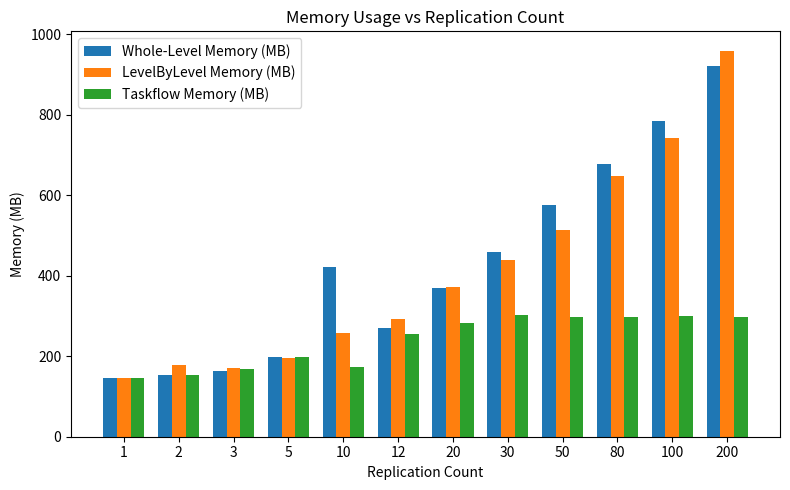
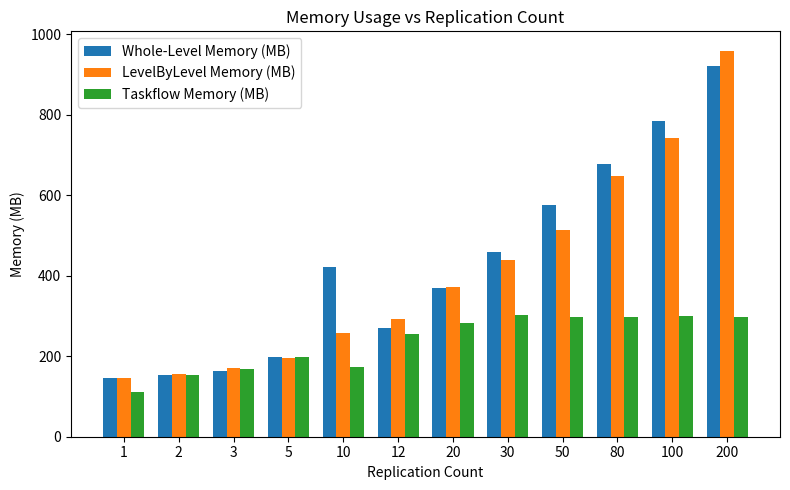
  {
    "Whole-Level Memory (MB)": {
      "1": 140,
      "2": 150,
      "3": 160,
      "5": 200,
      "10": 420,
      "12": 270,
      "20": 370,
      "30": 460,
      "50": 580,
      "80": 680,
      "100": 780,
      "200": 920
    },
    "LevelByLevel Memory (MB)": {
      "1": 150,
-     "2": 180,
+     "2": 160,
      "3": 170,
      "5": 200,
      "10": 260,
      "12": 290,
      "20": 370,
      "30": 440,
      "50": 510,
      "80": 650,
      "100": 740,
      "200": 960
    },
    "Taskflow Memory (MB)": {
-     "1": 150,
+     "1": 110,
      "2": 150,
      "3": 170,
      "5": 200,
      "10": 170,
      "12": 250,
      "20": 280,
      "30": 300,
      "50": 300,
      "80": 300,
      "100": 300,
      "200": 300
    }
  }
